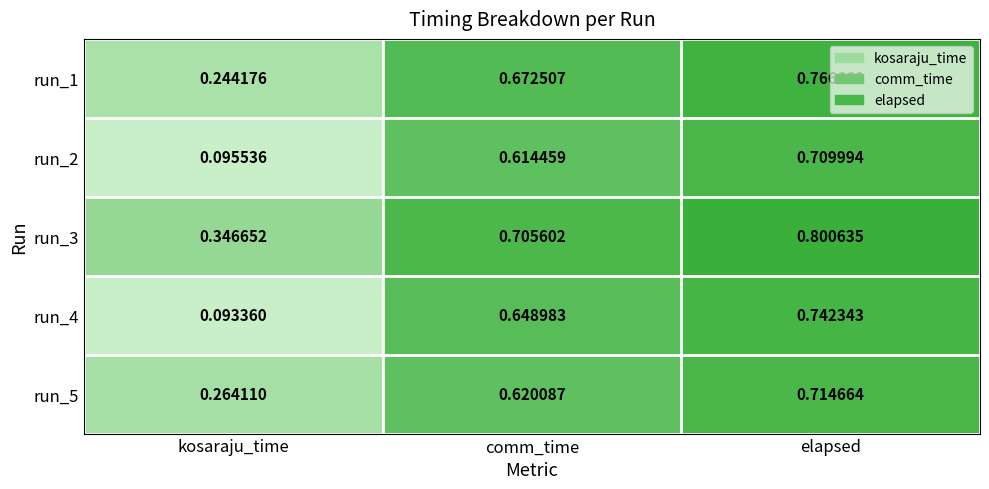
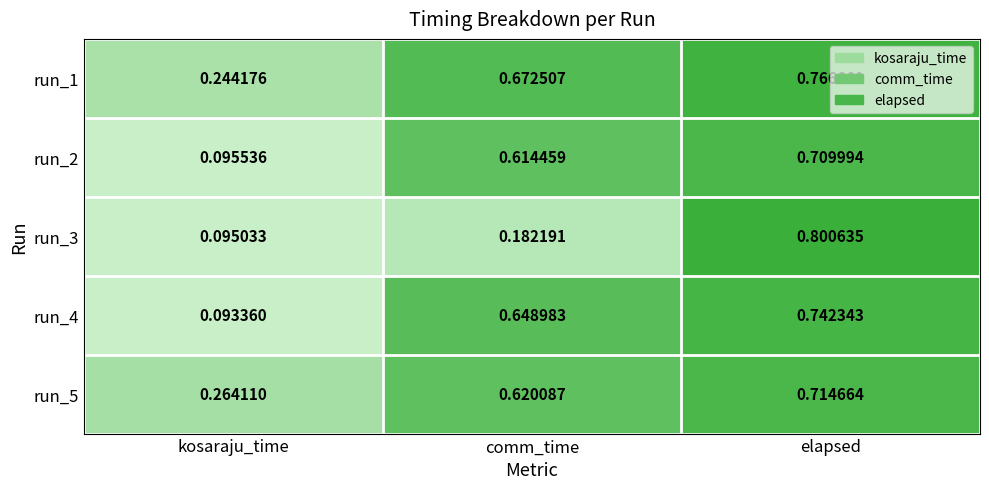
  {
    "run_1": {
      "kosaraju_time": 0.244176,
      "comm_time": 0.672507
    },
    "run_2": {
      "kosaraju_time": 0.095536,
      "comm_time": 0.614459,
      "elapsed": 0.709994
    },
    "run_3": {
-     "kosaraju_time": 0.346652,
-     "comm_time": 0.705602,
+     "kosaraju_time": 0.095033,
+     "comm_time": 0.182191,
      "elapsed": 0.800635
    },
    "run_4": {
      "kosaraju_time": 0.093360,
      "comm_time": 0.648983,
      "elapsed": 0.742343
    },
    "run_5": {
      "kosaraju_time": 0.264110,
      "comm_time": 0.620087,
      "elapsed": 0.714664
    }
  }
